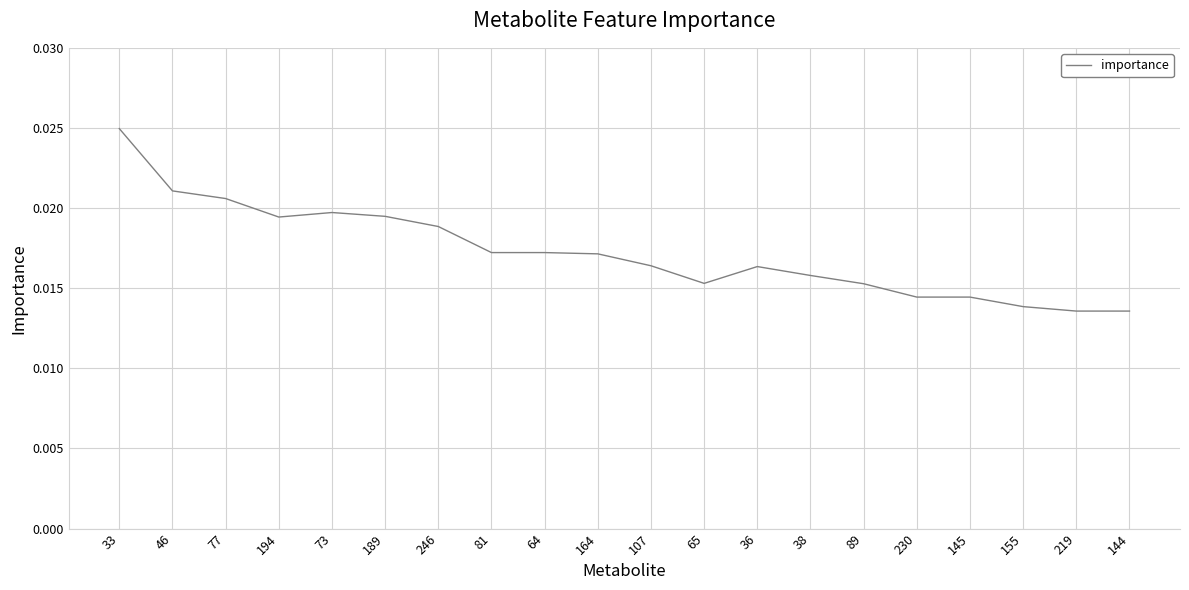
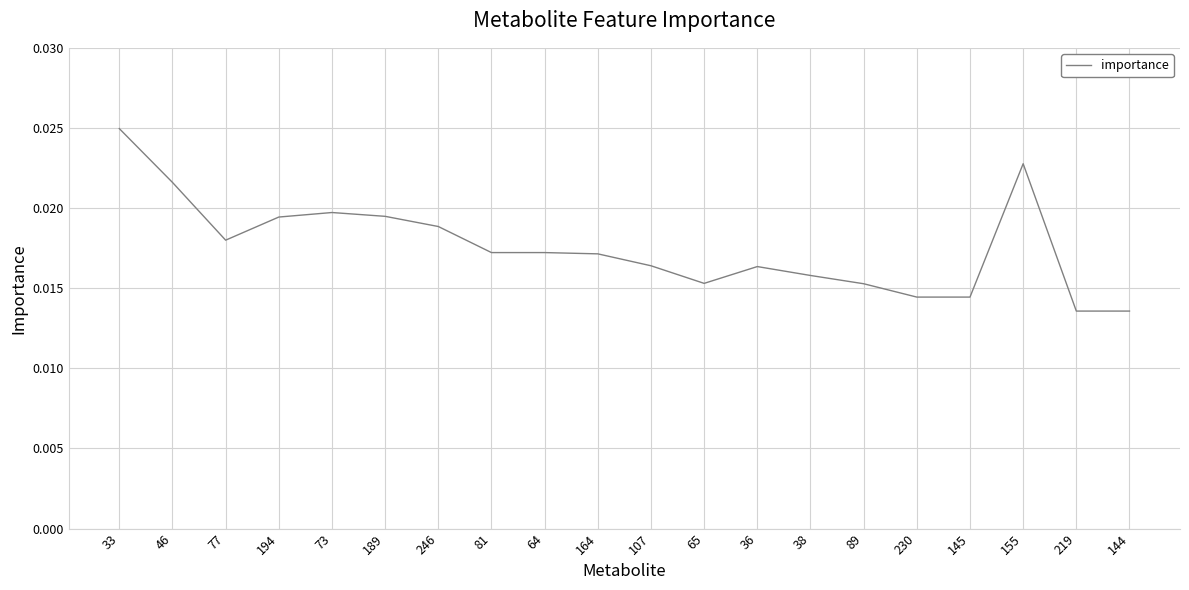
  {
    "33": 0.0250,
-   "46": 0.0211,
-   "77": 0.0206,
+   "46": 0.0216,
+   "77": 0.0180,
    "194": 0.0194,
    "73": 0.0197,
    "189": 0.0195,
    "246": 0.0188,
    "81": 0.0172,
    "64": 0.0172,
    "164": 0.0171,
    "107": 0.0164,
    "65": 0.0153,
    "36": 0.0163,
    "38": 0.0158,
    "89": 0.0153,
    "230": 0.0144,
    "145": 0.0144,
-   "155": 0.0138,
+   "155": 0.0228,
    "219": 0.0136,
    "144": 0.0136
  }
